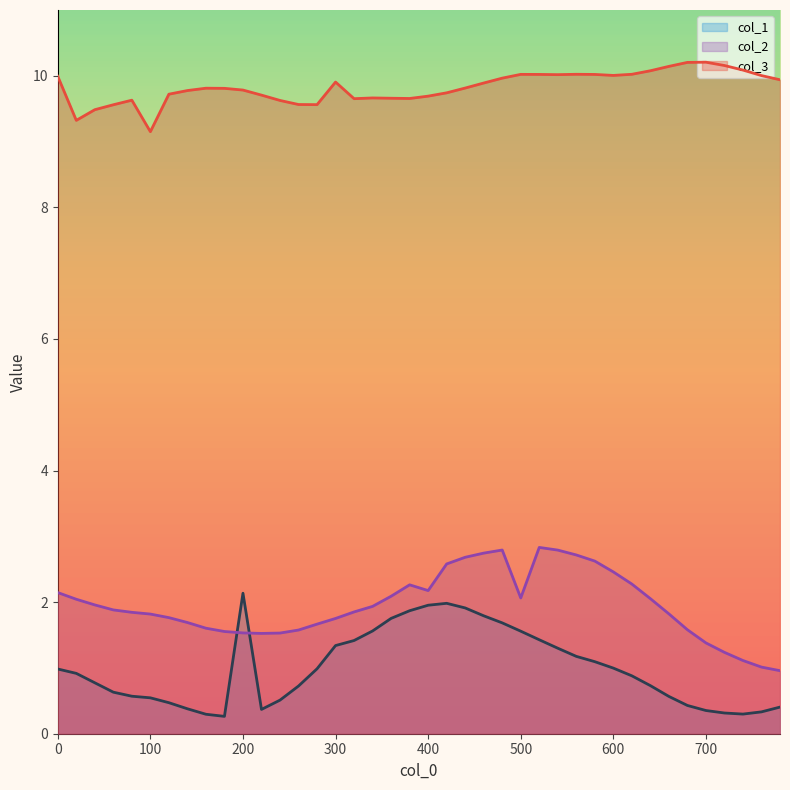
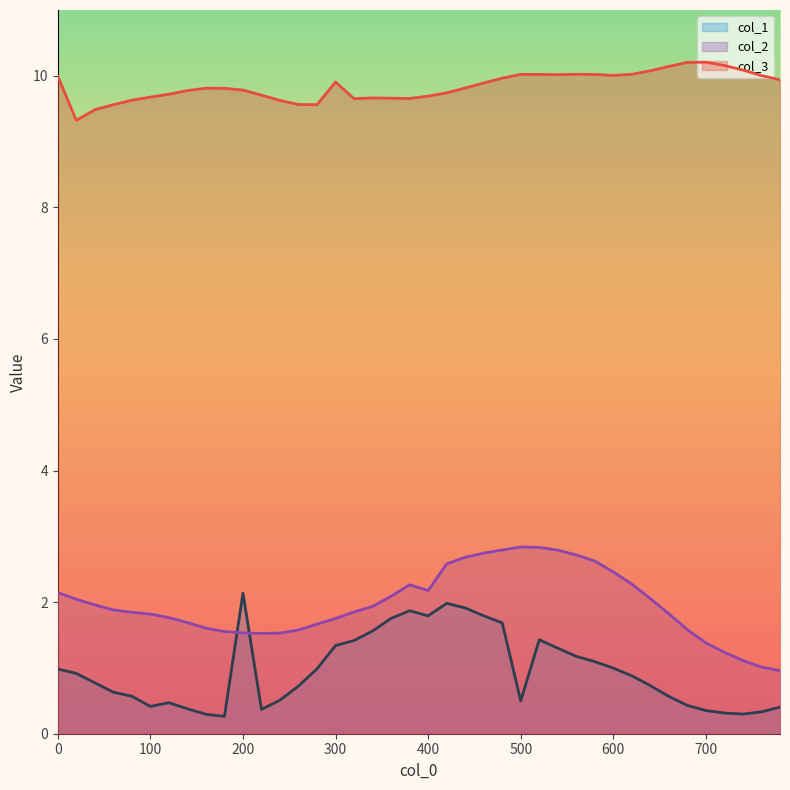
  {
    "col_1": {
      "0": 1.0,
-     "100": 0.5,
+     "100": 0.4,
      "200": 2.1,
      "300": 1.3,
-     "400": 2.0,
-     "500": 1.6,
+     "400": 1.8,
+     "500": 0.5,
      "600": 1.0,
      "700": 0.4
    },
    "col_2": {
      "0": 2.1,
      "100": 1.8,
      "200": 1.5,
      "300": 1.8,
      "400": 2.2,
-     "500": 2.1,
+     "500": 2.8,
      "600": 2.5,
      "700": 1.4
    },
    "col_3": {
      "0": 10.0,
-     "100": 9.2,
+     "100": 9.7,
      "200": 9.8,
      "300": 9.9,
      "400": 9.7,
      "500": 10.0,
      "600": 10.0
    }
  }
